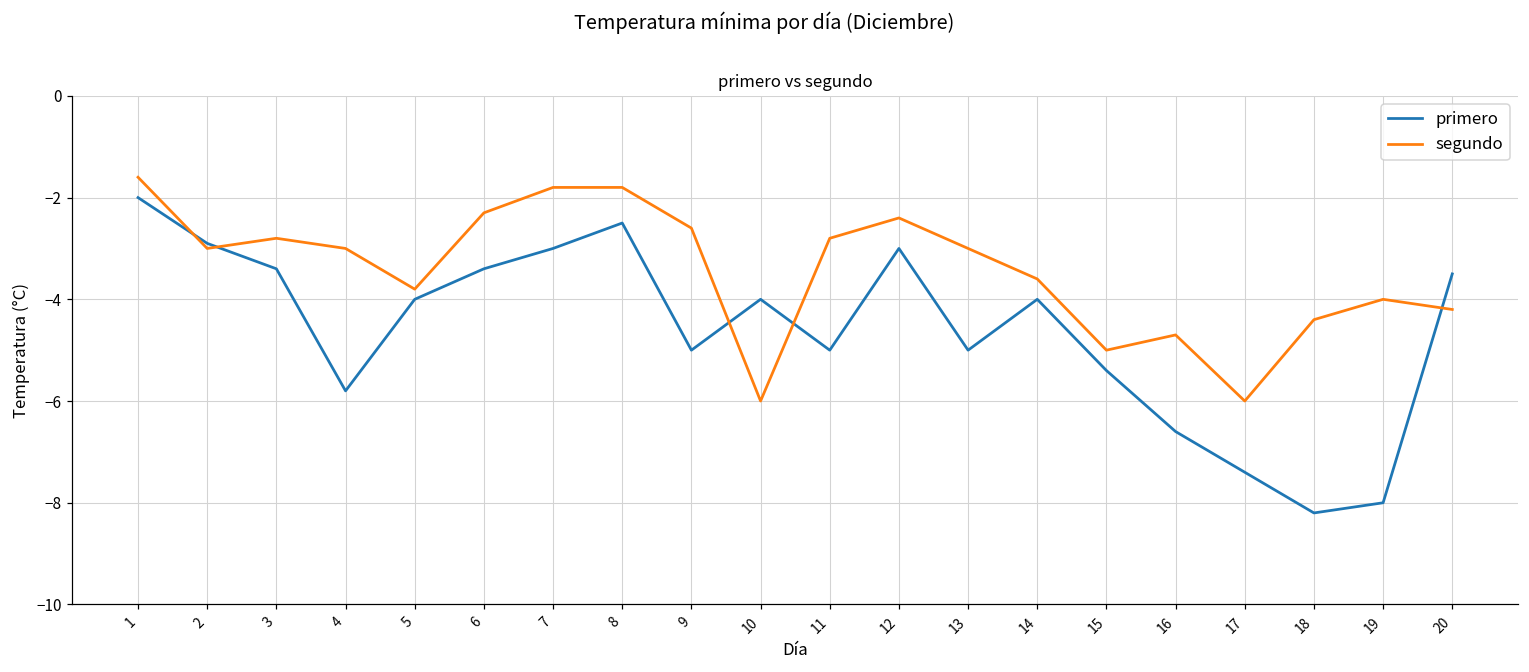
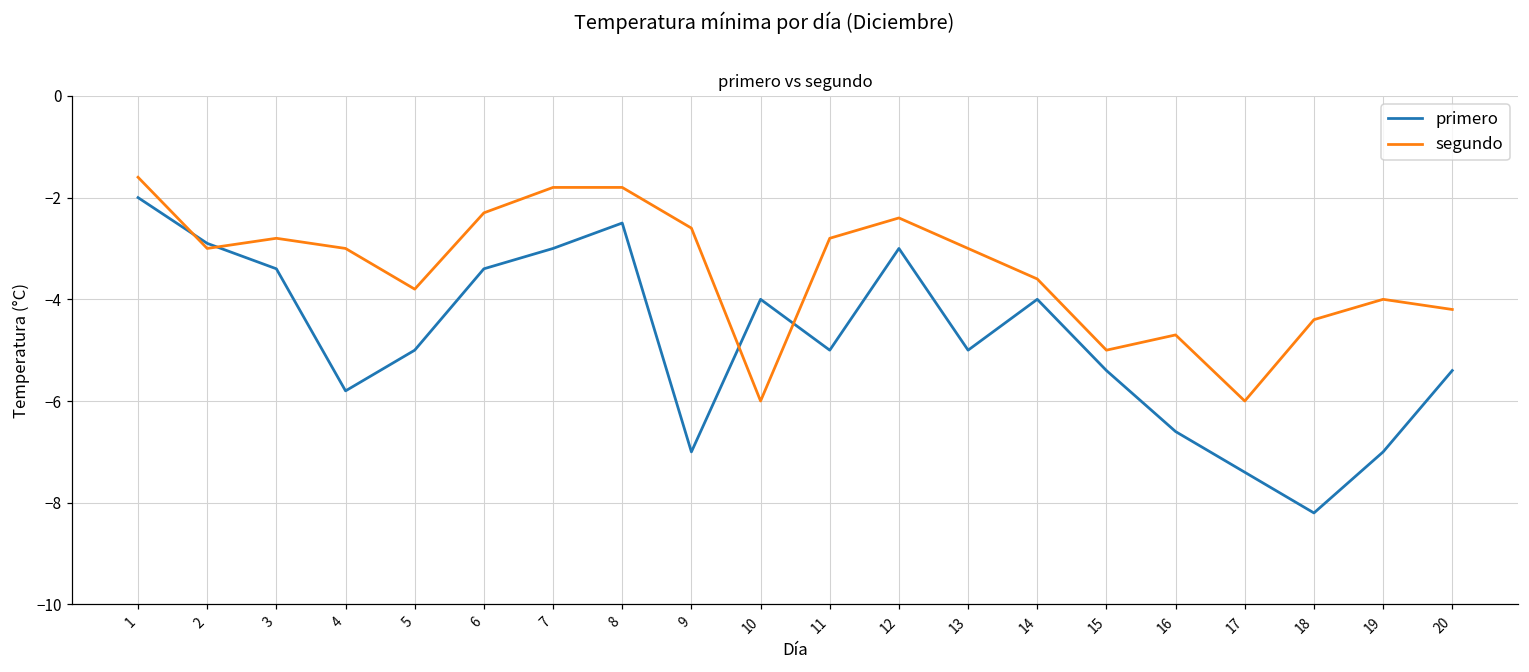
  {
    "primero": {
      "1": -2.0,
      "2": -2.9,
      "3": -3.4,
      "4": -5.8,
-     "5": -4,
+     "5": -5,
      "6": -3.4,
      "7": -3.0,
      "8": -2.5,
-     "9": -5,
+     "9": -7,
      "10": -4.0,
      "11": -5.0,
      "12": -3.0,
      "13": -5.0,
      "14": -4.0,
      "15": -5.4,
      "16": -6.6,
      "17": -7.4,
      "18": -8.2,
-     "19": -8,
-     "20": -3.5
+     "19": -7,
+     "20": -5.4
    },
    "segundo": {
      "1": -1.6,
      "2": -3.0,
      "3": -2.8,
      "4": -3.0,
      "5": -3.8,
      "6": -2.3,
      "7": -1.8,
      "8": -1.8,
      "9": -2.6,
      "10": -6.0,
      "11": -2.8,
      "12": -2.4,
      "13": -3.0,
      "14": -3.6,
      "15": -5.0,
      "16": -4.7,
      "17": -6.0,
      "18": -4.4,
      "19": -4.0,
      "20": -4.2
    }
  }
